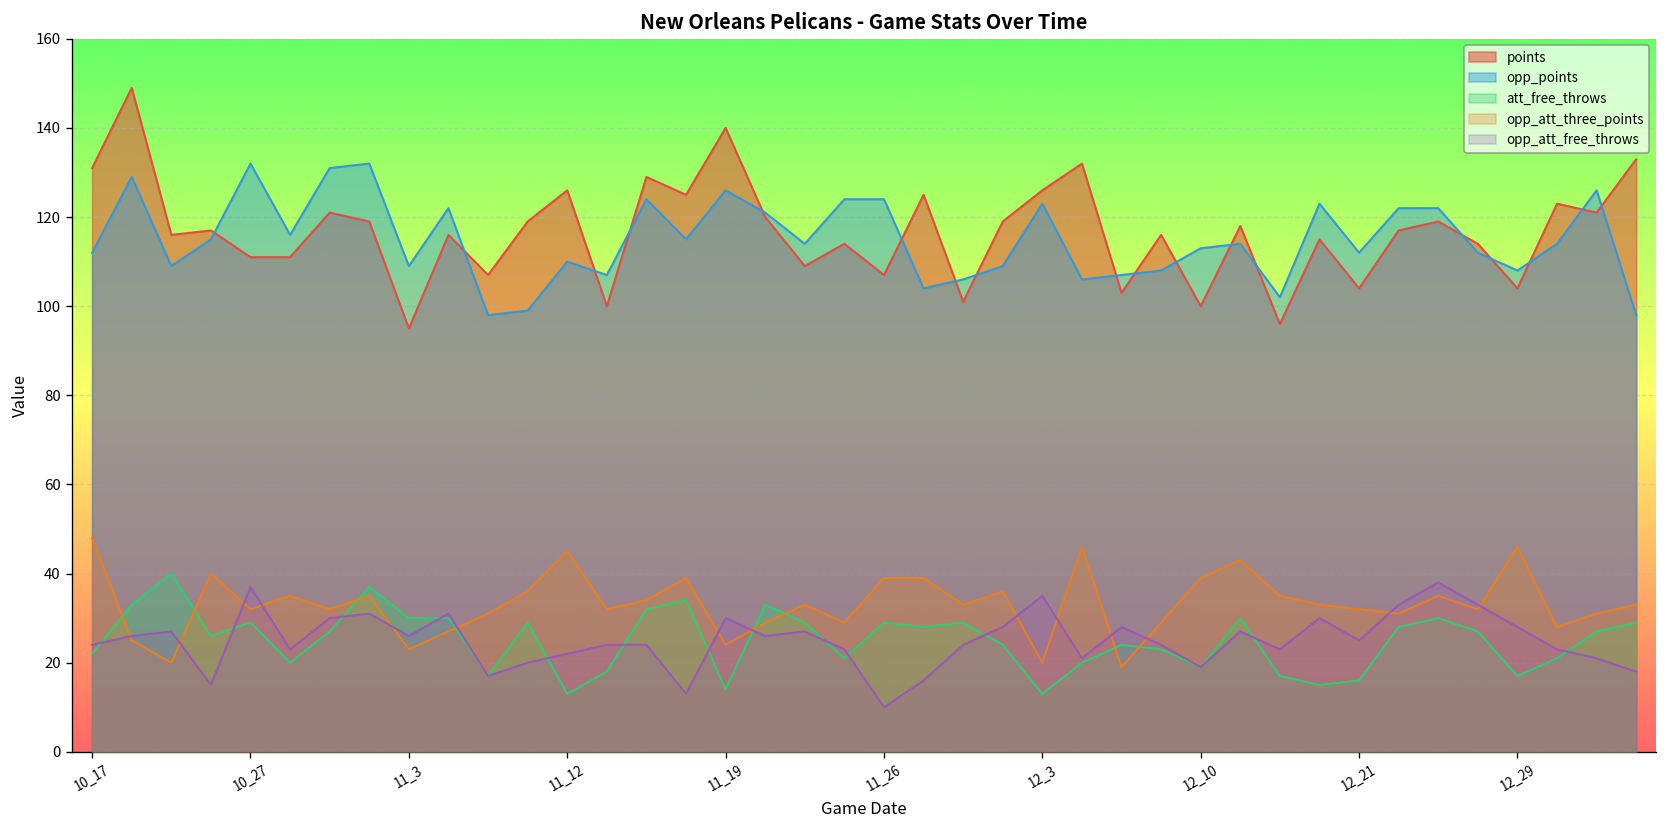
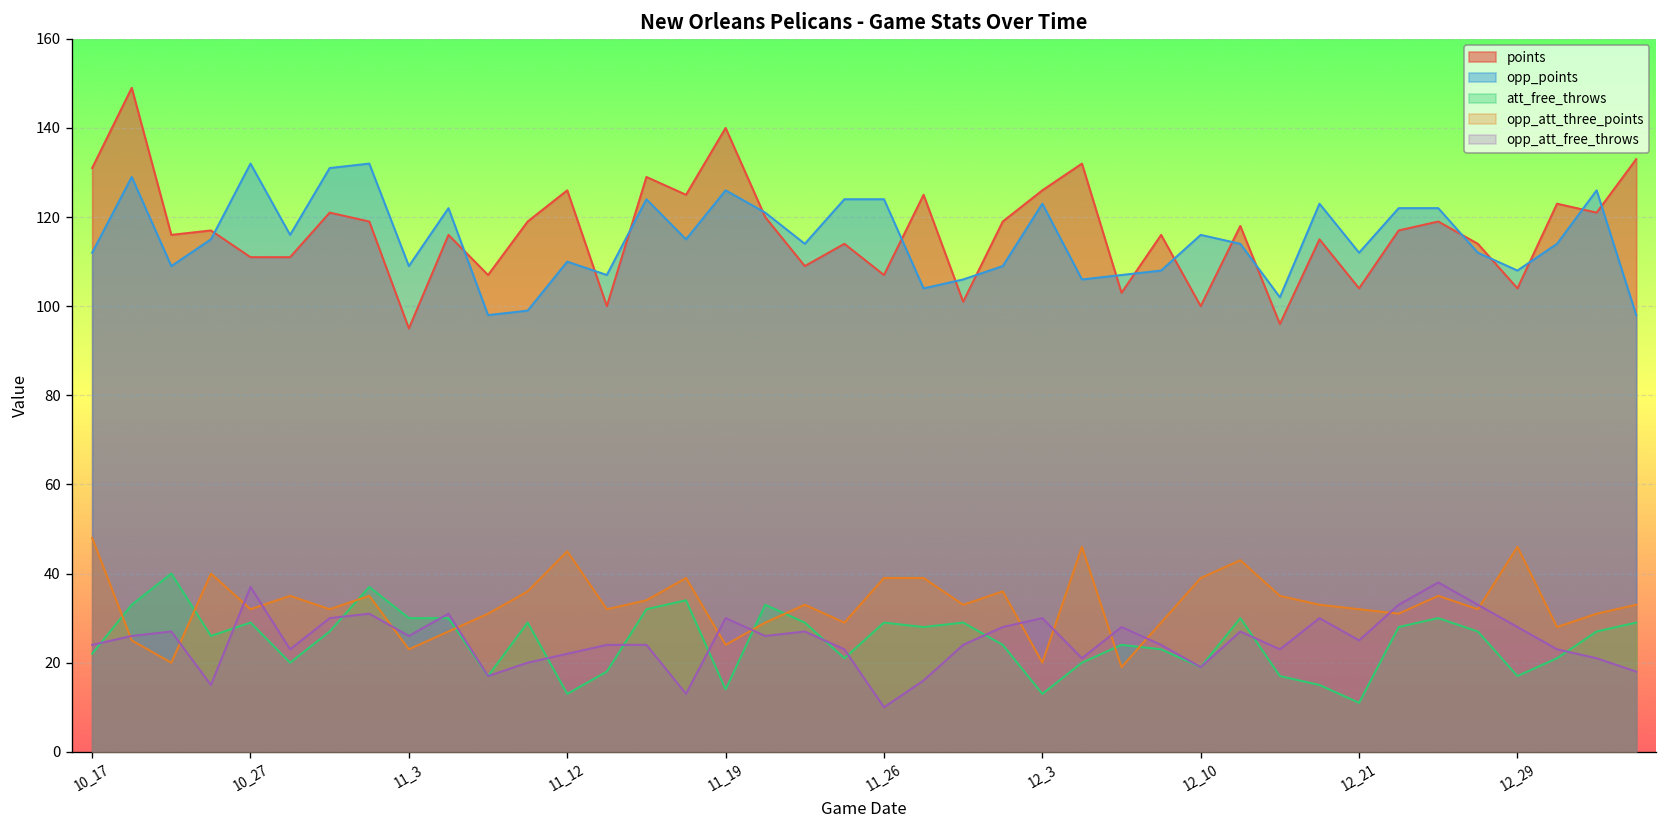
  {
    "opp_points": {
      "10_17": 112,
      "10_27": 132,
      "11_3": 109,
      "11_12": 110,
      "11_19": 126,
      "11_26": 124,
      "12_3": 123,
-     "12_10": 113,
+     "12_10": 116,
      "12_21": 112,
      "12_29": 108
    },
    "att_free_throws": {
      "10_17": 22,
      "10_27": 29,
      "11_3": 30,
      "11_12": 13,
      "11_19": 14,
      "11_26": 29,
      "12_3": 13,
-     "12_21": 16,
+     "12_21": 11,
      "12_29": 17
    },
    "opp_att_free_throws": {
      "10_17": 24,
      "10_27": 37,
      "11_3": 26,
      "11_12": 22,
      "11_19": 30,
      "11_26": 10,
-     "12_3": 35,
+     "12_3": 30,
      "12_21": 25,
      "12_29": 28
    }
  }
